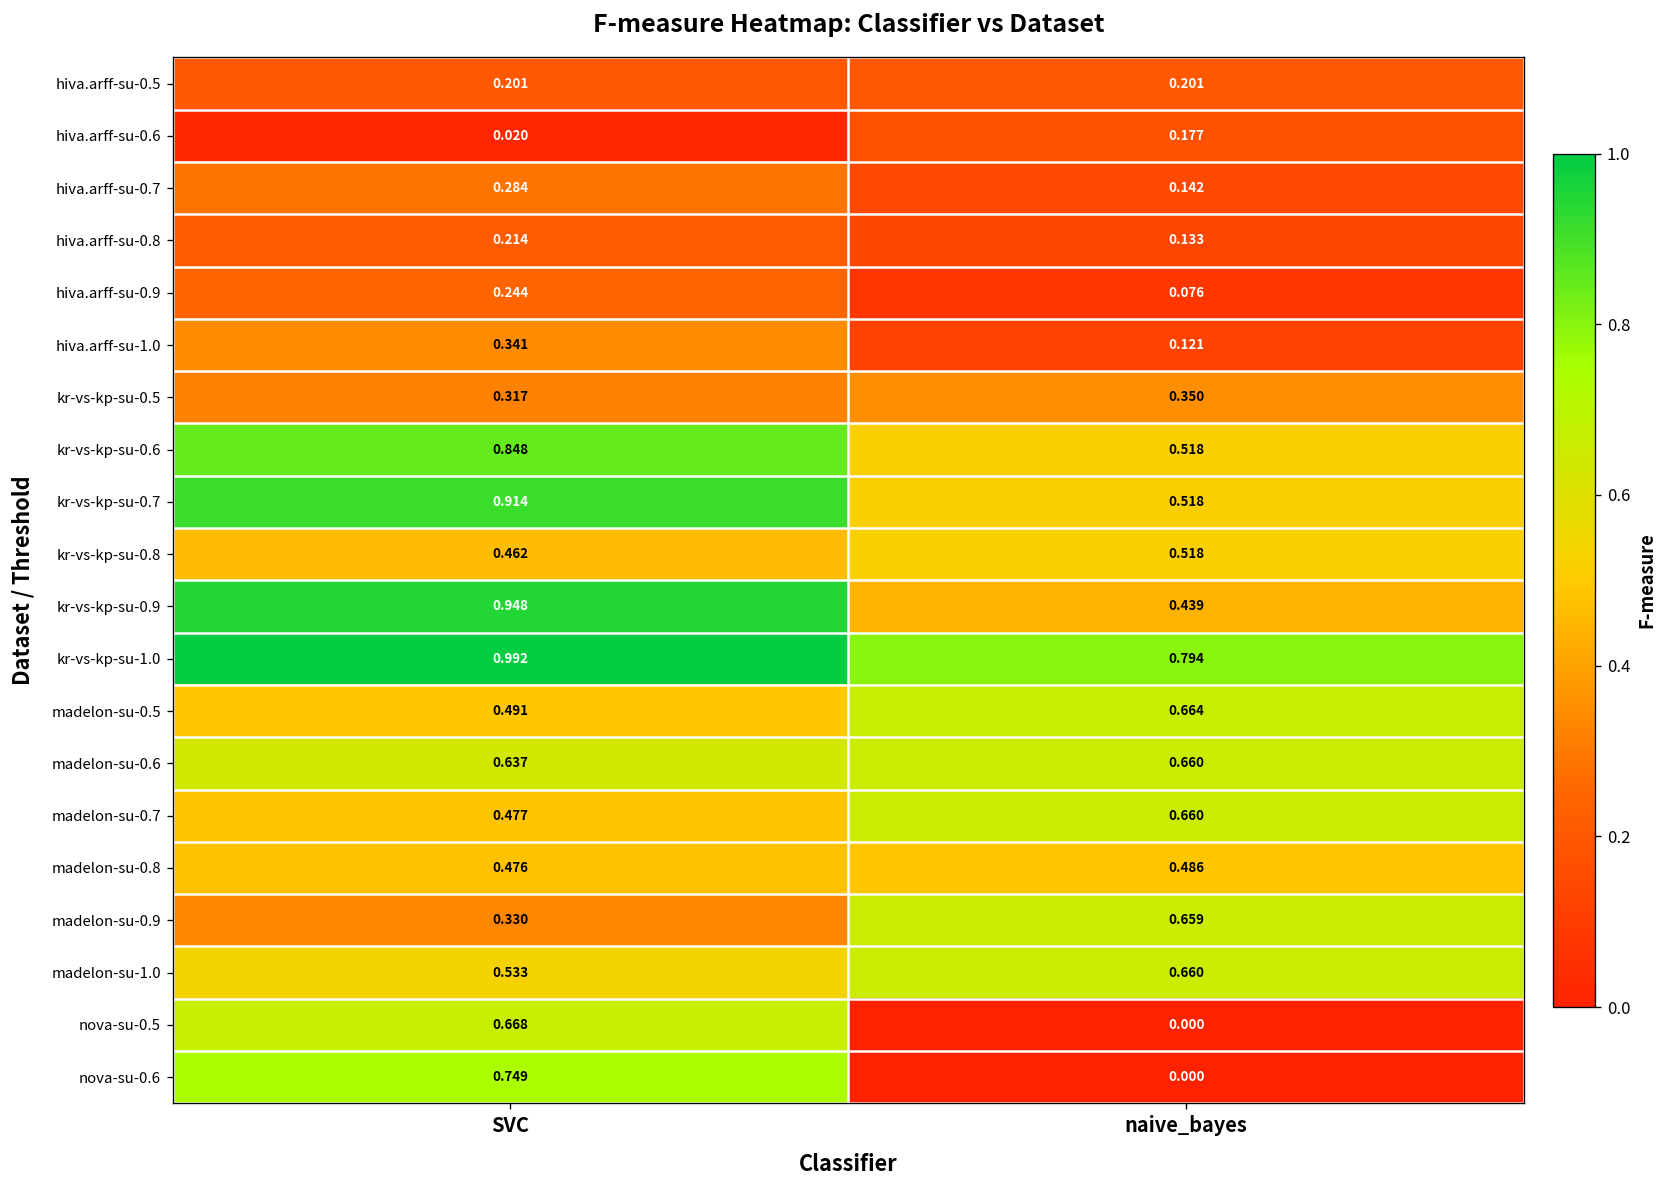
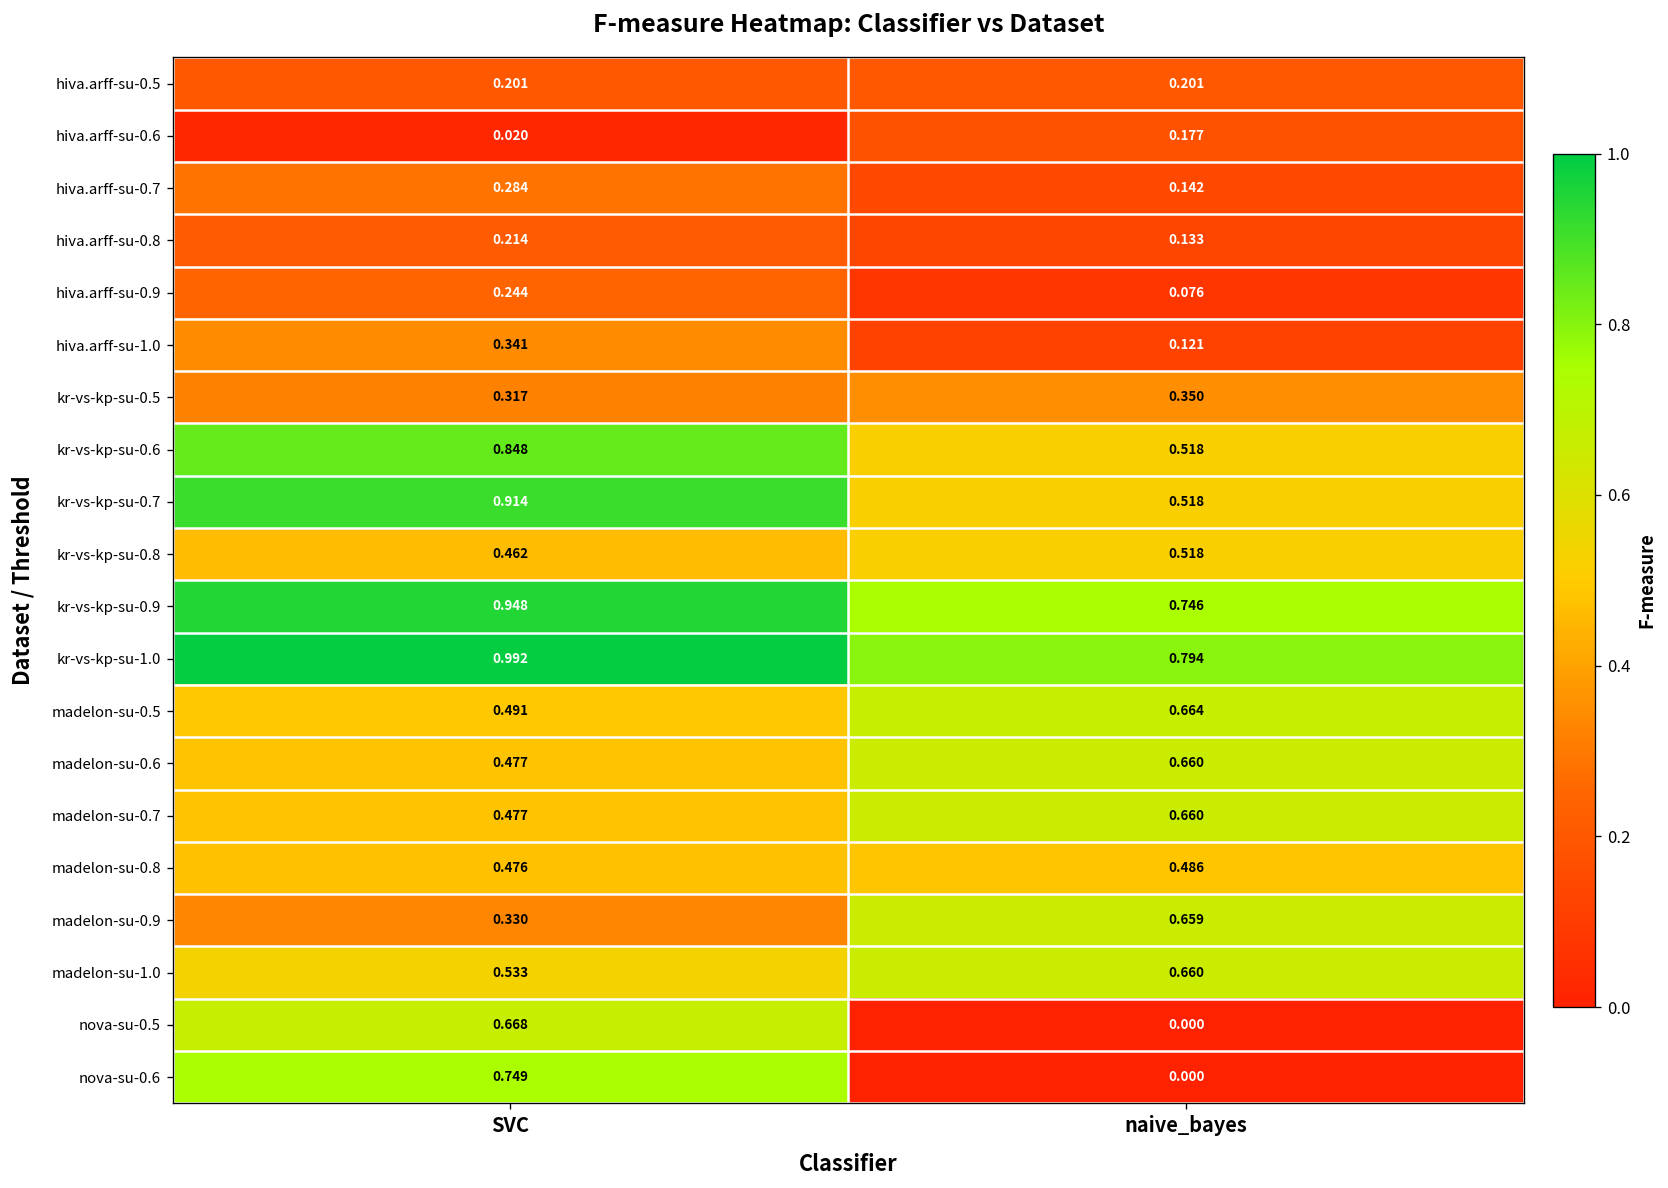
  {
    "hiva.arff-su-0.5": {
      "SVC": 0.201,
      "naive_bayes": 0.201
    },
    "hiva.arff-su-0.6": {
      "SVC": 0.020,
      "naive_bayes": 0.177
    },
    "hiva.arff-su-0.7": {
      "SVC": 0.284,
      "naive_bayes": 0.142
    },
    "hiva.arff-su-0.8": {
      "SVC": 0.214,
      "naive_bayes": 0.133
    },
    "hiva.arff-su-0.9": {
      "SVC": 0.244,
      "naive_bayes": 0.076
    },
    "hiva.arff-su-1.0": {
      "SVC": 0.341,
      "naive_bayes": 0.121
    },
    "kr-vs-kp-su-0.5": {
      "SVC": 0.317,
      "naive_bayes": 0.350
    },
    "kr-vs-kp-su-0.6": {
      "SVC": 0.848,
      "naive_bayes": 0.518
    },
    "kr-vs-kp-su-0.7": {
      "SVC": 0.914,
      "naive_bayes": 0.518
    },
    "kr-vs-kp-su-0.8": {
      "SVC": 0.462,
      "naive_bayes": 0.518
    },
    "kr-vs-kp-su-0.9": {
      "SVC": 0.948,
-     "naive_bayes": 0.439
+     "naive_bayes": 0.746
    },
    "kr-vs-kp-su-1.0": {
      "SVC": 0.992,
      "naive_bayes": 0.794
    },
    "madelon-su-0.5": {
      "SVC": 0.491,
      "naive_bayes": 0.664
    },
    "madelon-su-0.6": {
-     "SVC": 0.637,
+     "SVC": 0.477,
      "naive_bayes": 0.660
    },
    "madelon-su-0.7": {
      "SVC": 0.477,
      "naive_bayes": 0.660
    },
    "madelon-su-0.8": {
      "SVC": 0.476,
      "naive_bayes": 0.486
    },
    "madelon-su-0.9": {
      "SVC": 0.330,
      "naive_bayes": 0.659
    },
    "madelon-su-1.0": {
      "SVC": 0.533,
      "naive_bayes": 0.660
    },
    "nova-su-0.5": {
      "SVC": 0.668,
      "naive_bayes": 0.000
    },
    "nova-su-0.6": {
      "SVC": 0.749,
      "naive_bayes": 0.000
    }
  }
